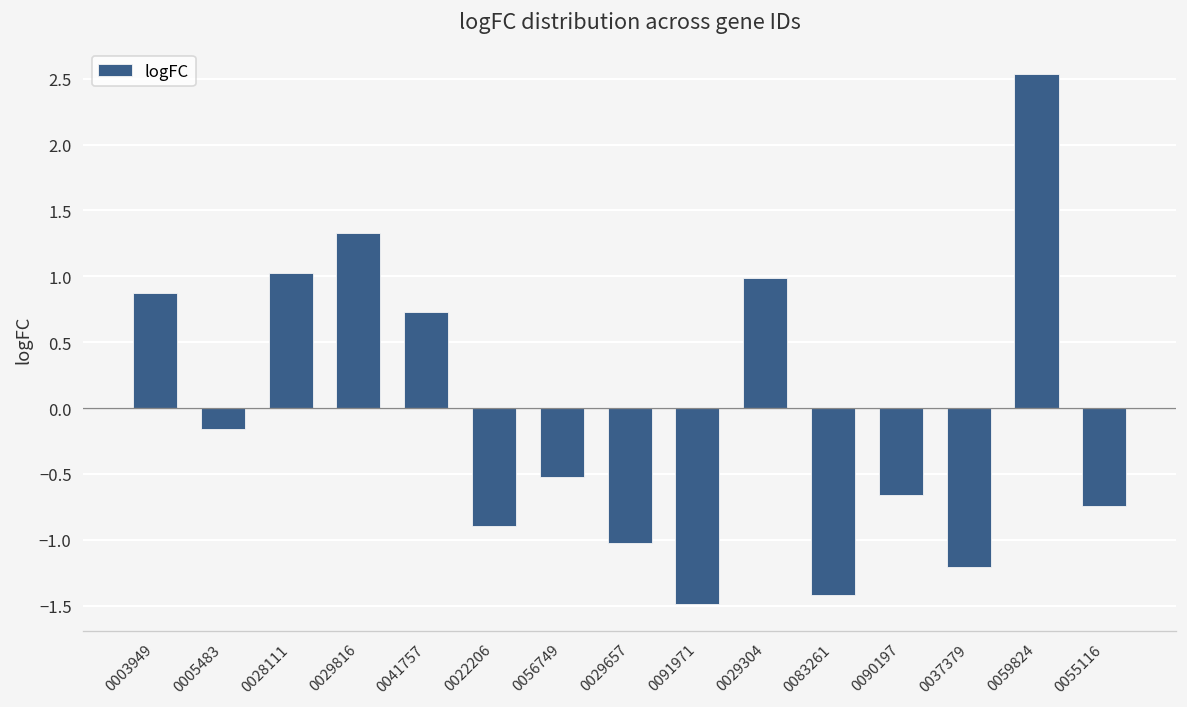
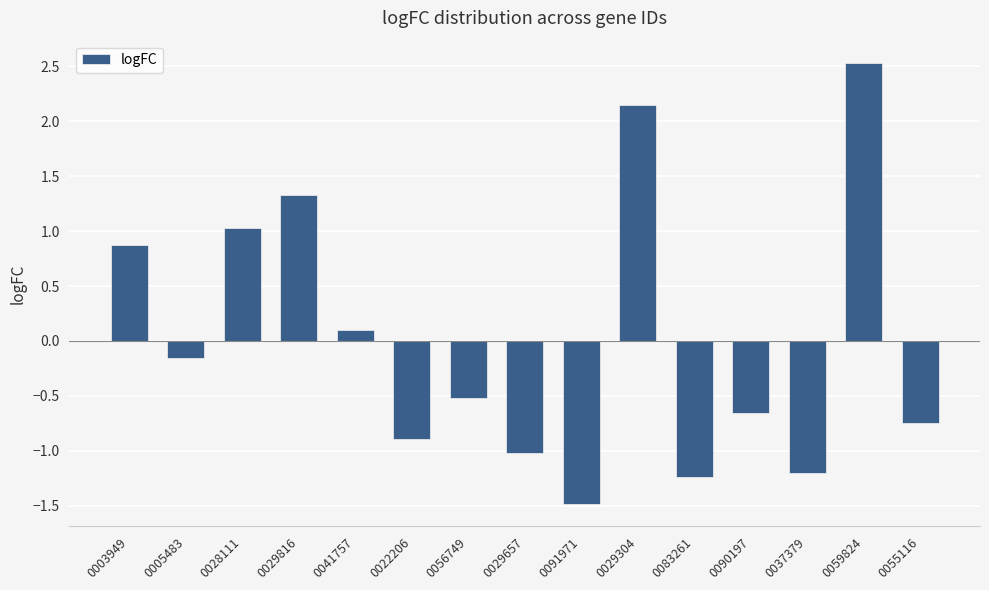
  {
    "0003949": 0.87,
    "0005483": -0.16,
    "0028111": 1.03,
    "0029816": 1.33,
-   "0041757": 0.73,
+   "0041757": 0.10,
    "0022206": -0.89,
    "0056749": -0.52,
    "0029657": -1.02,
    "0091971": -1.49,
-   "0029304": 0.99,
-   "0083261": -1.41,
+   "0029304": 2.15,
+   "0083261": -1.24,
    "0090197": -0.66,
    "0037379": -1.21,
    "0059824": 2.53,
    "0055116": -0.75
  }
